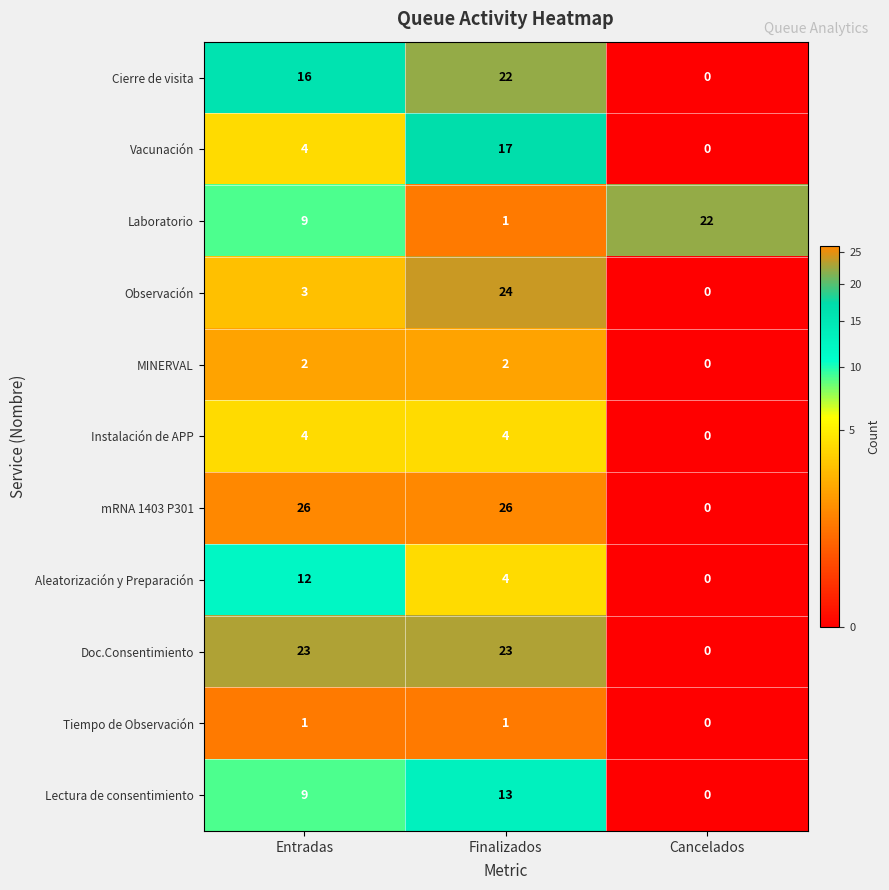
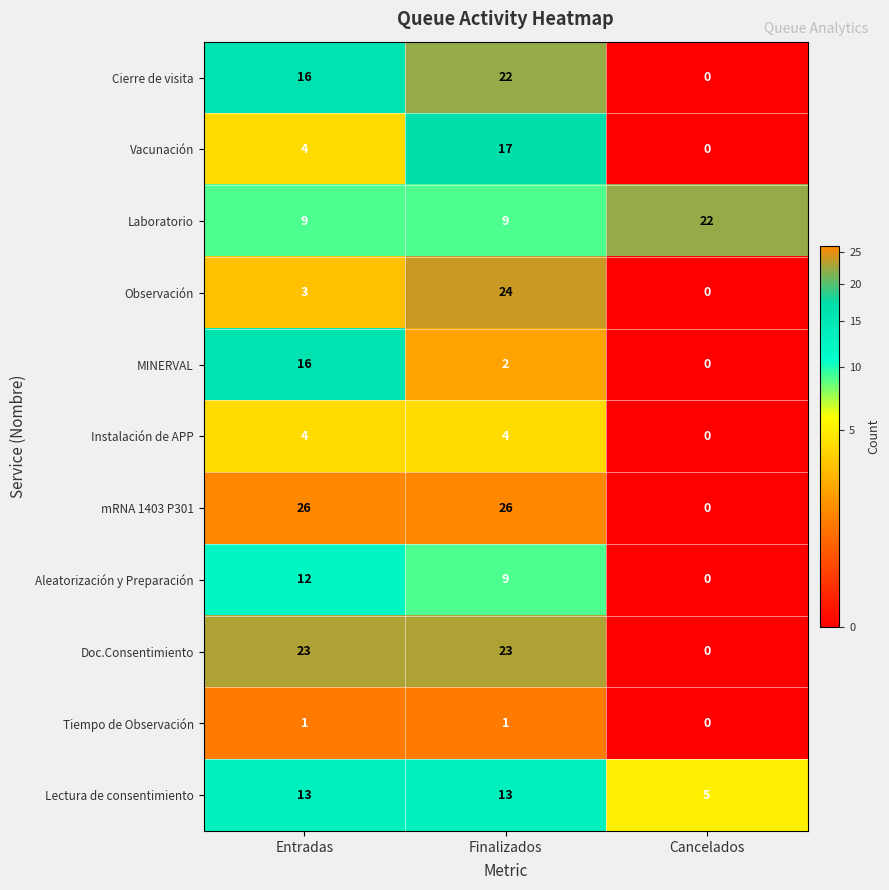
  {
    "Cierre de visita": {
      "Entradas": 16,
      "Finalizados": 22,
      "Cancelados": 0
    },
    "Vacunación": {
      "Entradas": 4,
      "Finalizados": 17,
      "Cancelados": 0
    },
    "Laboratorio": {
      "Entradas": 9,
-     "Finalizados": 1,
+     "Finalizados": 9,
      "Cancelados": 22
    },
    "Observación": {
      "Entradas": 3,
      "Finalizados": 24,
      "Cancelados": 0
    },
    "MINERVAL": {
-     "Entradas": 2,
+     "Entradas": 16,
      "Finalizados": 2,
      "Cancelados": 0
    },
    "Instalación de APP": {
      "Entradas": 4,
      "Finalizados": 4,
      "Cancelados": 0
    },
    "mRNA 1403 P301": {
      "Entradas": 26,
      "Finalizados": 26,
      "Cancelados": 0
    },
    "Aleatorización y Preparación": {
      "Entradas": 12,
-     "Finalizados": 4,
+     "Finalizados": 9,
      "Cancelados": 0
    },
    "Doc.Consentimiento": {
      "Entradas": 23,
      "Finalizados": 23,
      "Cancelados": 0
    },
    "Tiempo de Observación": {
      "Entradas": 1,
      "Finalizados": 1,
      "Cancelados": 0
    },
    "Lectura de consentimiento": {
-     "Entradas": 9,
+     "Entradas": 13,
      "Finalizados": 13,
-     "Cancelados": 0
+     "Cancelados": 5
    }
  }
